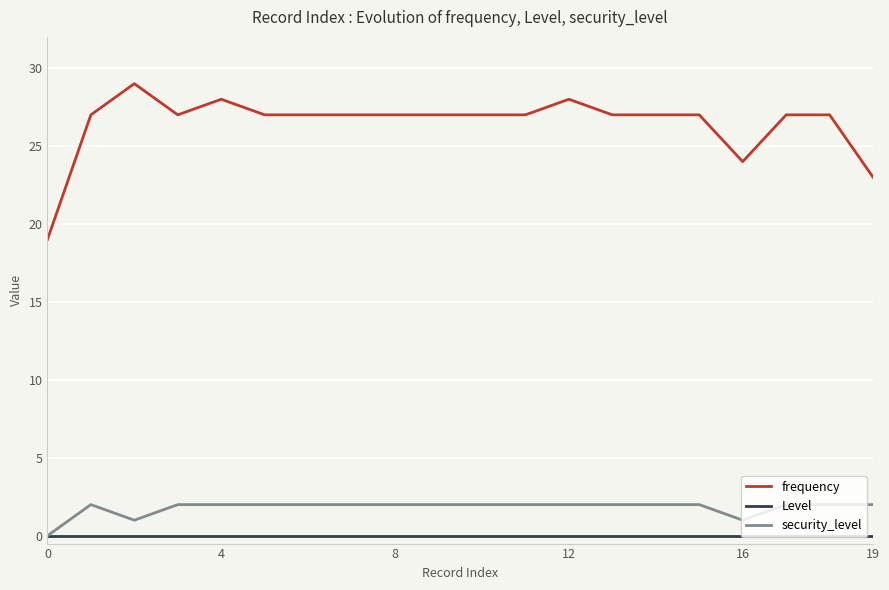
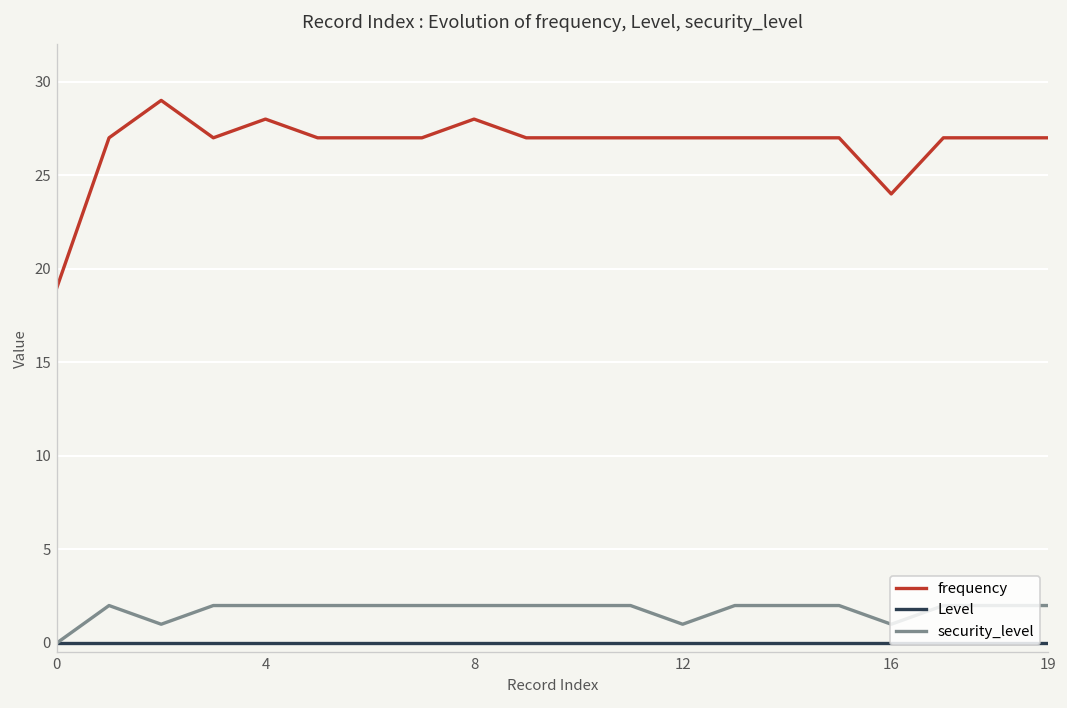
  {
    "frequency": {
      "0": 19,
      "4": 28,
-     "8": 27,
-     "12": 28,
+     "8": 28,
+     "12": 27,
      "16": 24,
-     "19": 23
+     "19": 27
    },
    "Level": {
      "4": 0,
      "8": 0,
      "12": 0,
      "19": 0
    },
    "security_level": {
      "4": 2,
      "8": 2,
-     "12": 2,
+     "12": 1,
      "19": 2
    }
  }
